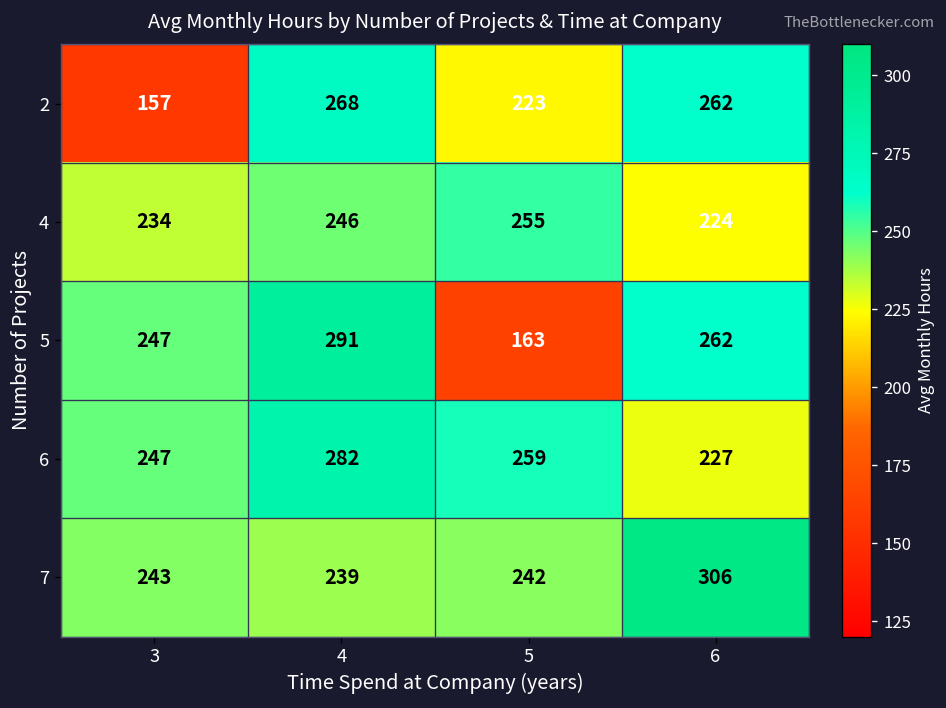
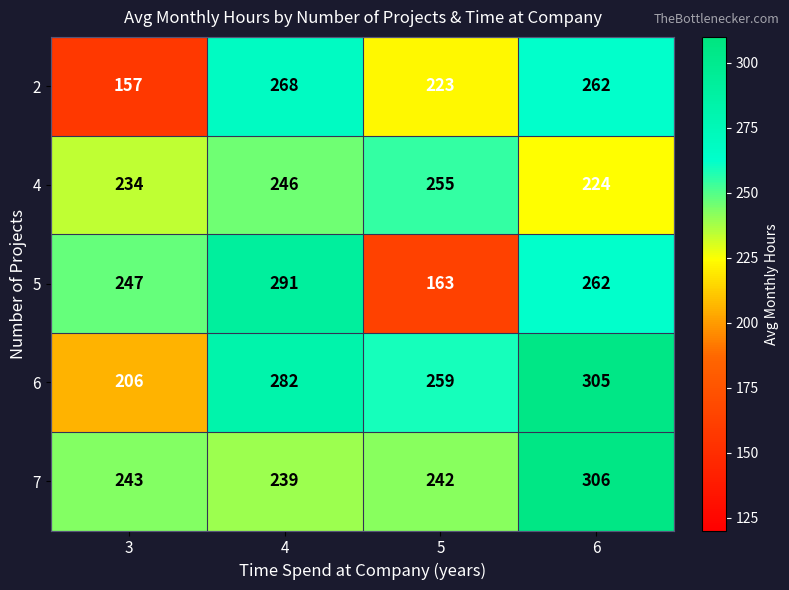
  {
    "2": {
      "3": 157,
      "4": 268,
      "5": 223,
      "6": 262
    },
    "4": {
      "3": 234,
      "4": 246,
      "5": 255,
      "6": 224
    },
    "5": {
      "3": 247,
      "4": 291,
      "5": 163,
      "6": 262
    },
    "6": {
-     "3": 247,
+     "3": 206,
      "4": 282,
      "5": 259,
-     "6": 227
+     "6": 305
    },
    "7": {
      "3": 243,
      "4": 239,
      "5": 242,
      "6": 306
    }
  }
